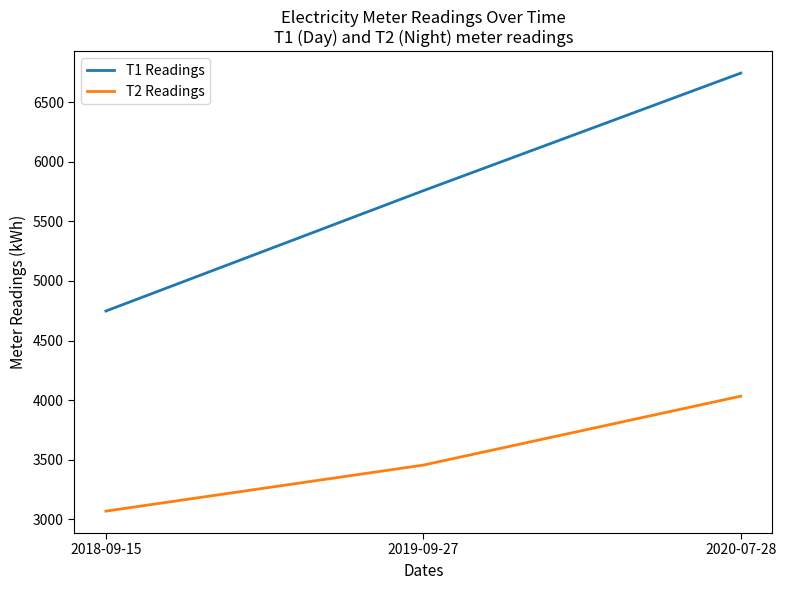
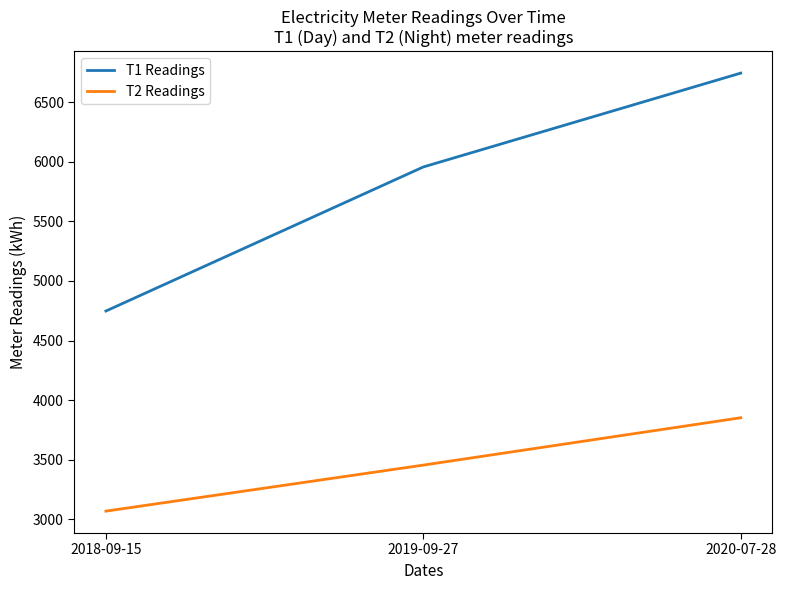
  {
    "T1 Readings": {
      "2018-09-15": 4750,
-     "2019-09-27": 5760,
+     "2019-09-27": 5960,
      "2020-07-28": 6740
    },
    "T2 Readings": {
      "2018-09-15": 3070,
      "2019-09-27": 3460,
-     "2020-07-28": 4030
+     "2020-07-28": 3850
    }
  }
